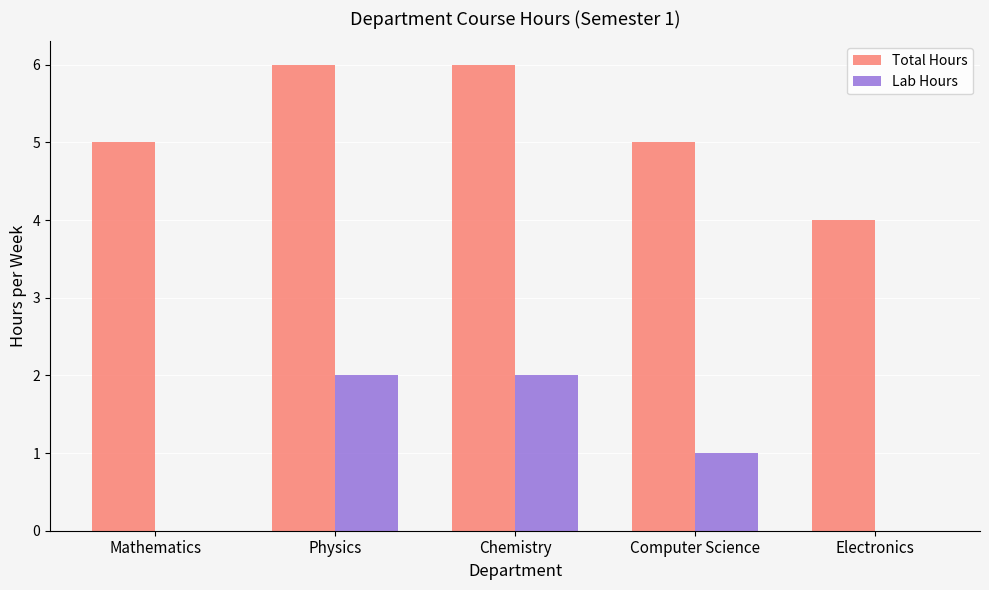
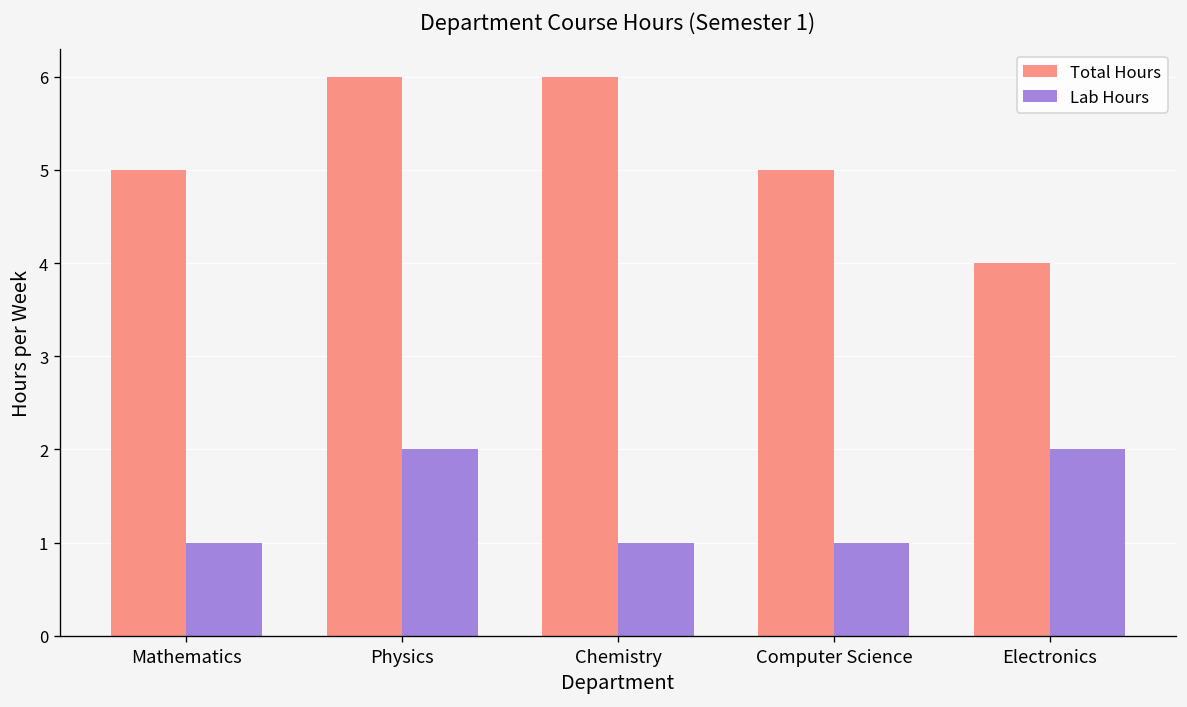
  {
    "Total Hours": {
      "Mathematics": 5,
      "Physics": 6,
      "Chemistry": 6,
      "Computer Science": 5,
      "Electronics": 4
    },
    "Lab Hours": {
-     "Mathematics": 0,
+     "Mathematics": 1,
      "Physics": 2,
-     "Chemistry": 2,
+     "Chemistry": 1,
      "Computer Science": 1,
-     "Electronics": 0
+     "Electronics": 2
    }
  }
